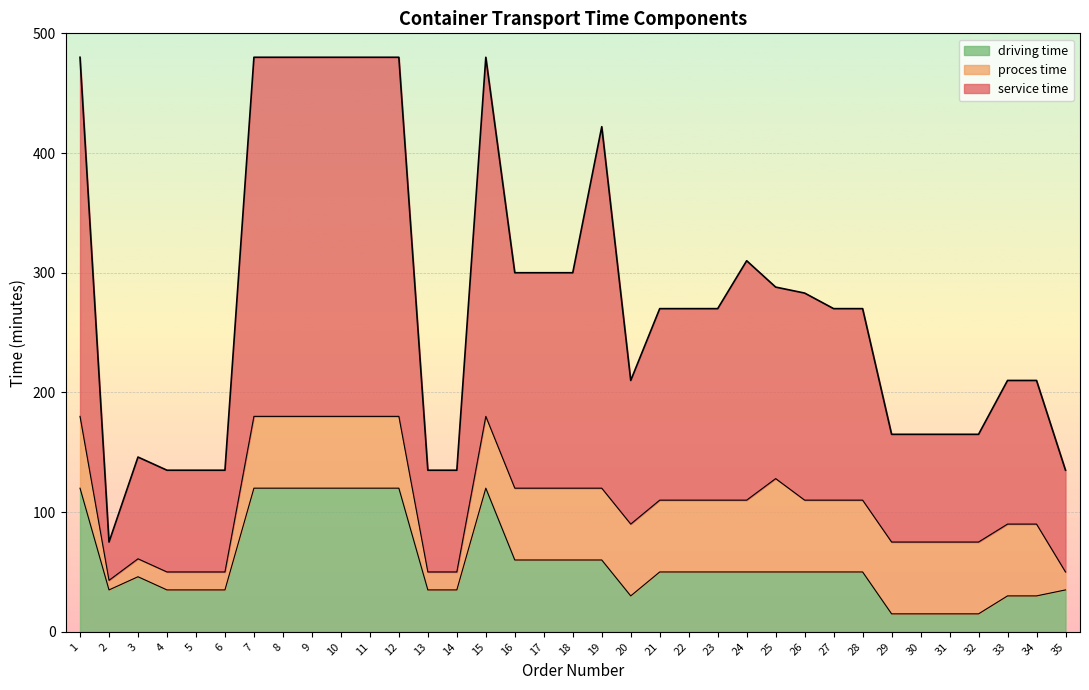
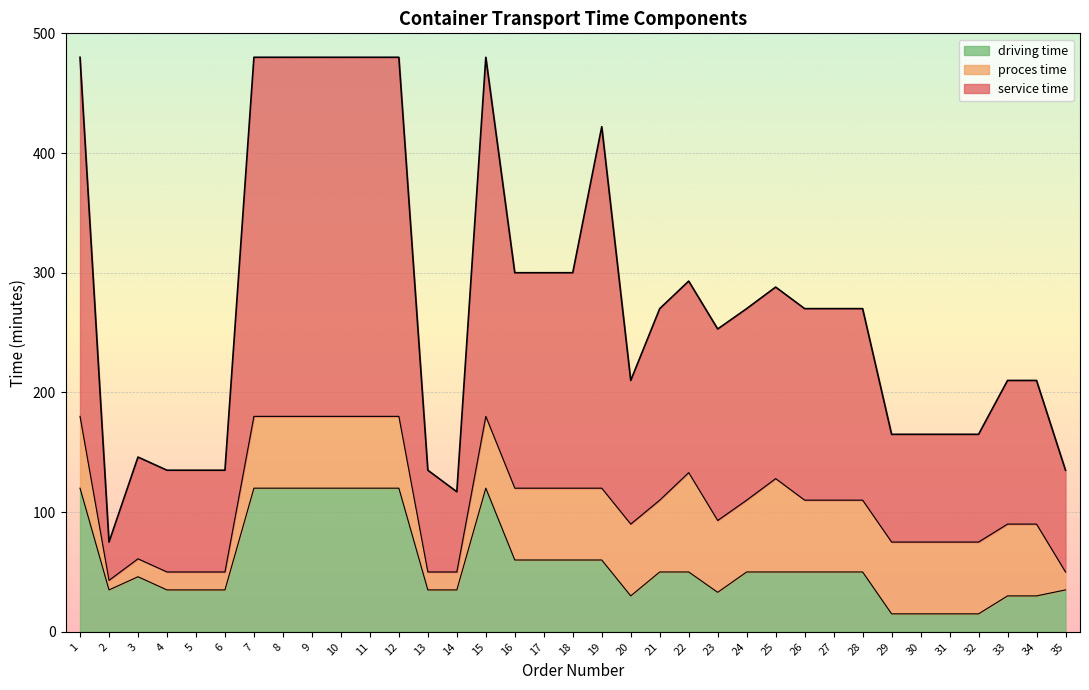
  {
    "driving time": {
      "1": 120,
      "2": 35,
      "3": 46,
      "4": 35,
      "5": 35,
      "6": 35,
      "7": 120,
      "8": 120,
      "9": 120,
      "10": 120,
      "11": 120,
      "12": 120,
      "13": 35,
      "14": 35,
      "15": 120,
      "16": 60,
      "17": 60,
      "18": 60,
      "19": 60,
      "20": 30,
      "21": 50,
      "22": 50,
-     "23": 50,
+     "23": 33,
      "24": 50,
      "25": 50,
      "26": 50,
      "27": 50,
      "28": 50,
      "29": 15,
      "30": 15,
      "31": 15,
      "32": 15,
      "33": 30,
      "34": 30,
      "35": 35
    },
    "proces time": {
      "1": 60,
      "2": 8,
      "3": 15,
      "4": 15,
      "5": 15,
      "6": 15,
      "7": 60,
      "8": 60,
      "9": 60,
      "10": 60,
      "11": 60,
      "12": 60,
      "13": 15,
      "14": 15,
      "15": 60,
      "16": 60,
      "17": 60,
      "18": 60,
      "19": 60,
      "20": 60,
      "21": 60,
-     "22": 60,
+     "22": 83,
      "23": 60,
      "24": 60,
      "25": 78,
      "26": 60,
      "27": 60,
      "28": 60,
      "29": 60,
      "30": 60,
      "31": 60,
      "32": 60,
      "33": 60,
      "34": 60,
      "35": 15
    },
    "service time": {
      "1": 300,
      "2": 32,
      "3": 85,
      "4": 85,
      "5": 85,
      "6": 85,
      "7": 300,
      "8": 300,
      "9": 300,
      "10": 300,
      "11": 300,
      "12": 300,
      "13": 85,
-     "14": 85,
+     "14": 67,
      "15": 300,
      "16": 180,
      "17": 180,
      "18": 180,
      "19": 302,
      "20": 120,
      "21": 160,
      "22": 160,
      "23": 160,
-     "24": 200,
+     "24": 160,
      "25": 160,
-     "26": 173,
+     "26": 160,
      "27": 160,
      "28": 160,
      "29": 90,
      "30": 90,
      "31": 90,
      "32": 90,
      "33": 120,
      "34": 120,
      "35": 85
    }
  }
